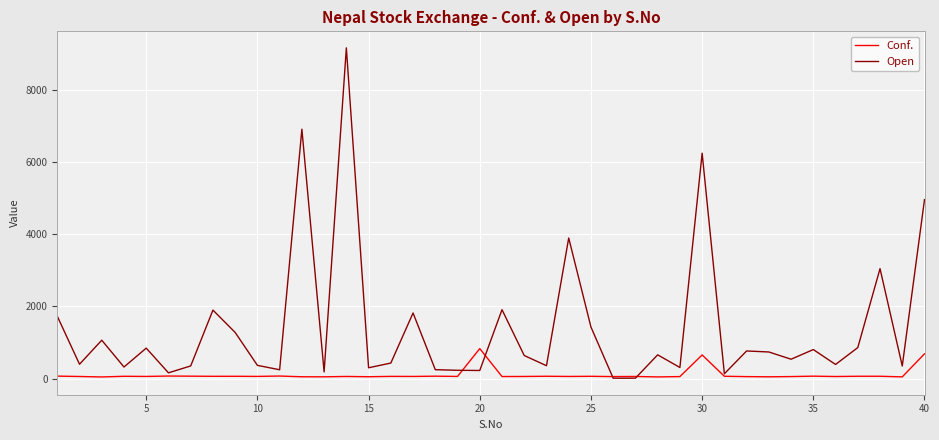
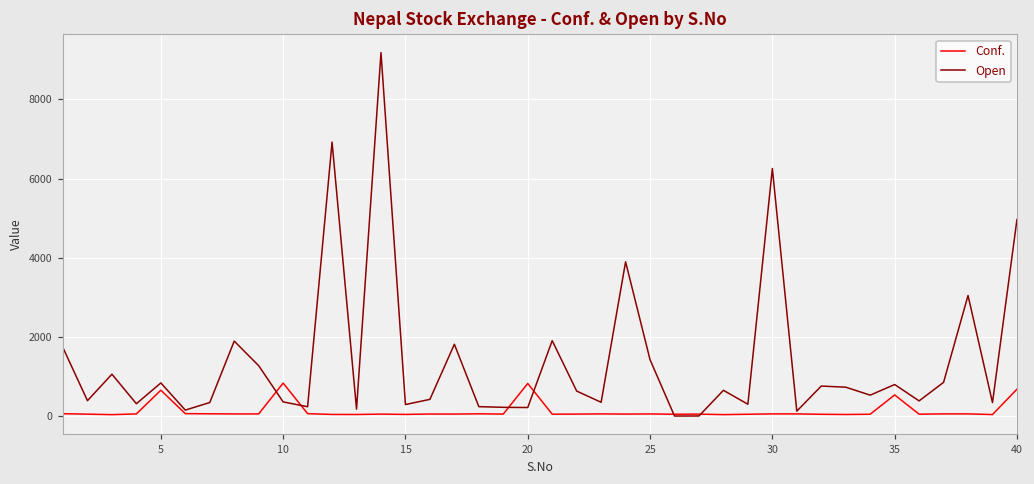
  {
    "Conf.": {
-     "5": 100,
-     "10": 100,
+     "5": 700,
+     "10": 800,
      "15": 100,
      "20": 800,
      "25": 100,
-     "30": 700,
-     "35": 100,
+     "30": 100,
+     "35": 500,
      "40": 700
    },
    "Open": {
      "5": 800,
      "10": 400,
      "15": 300,
      "20": 200,
      "25": 1400,
      "30": 6300,
      "35": 800,
      "40": 5000
    }
  }
